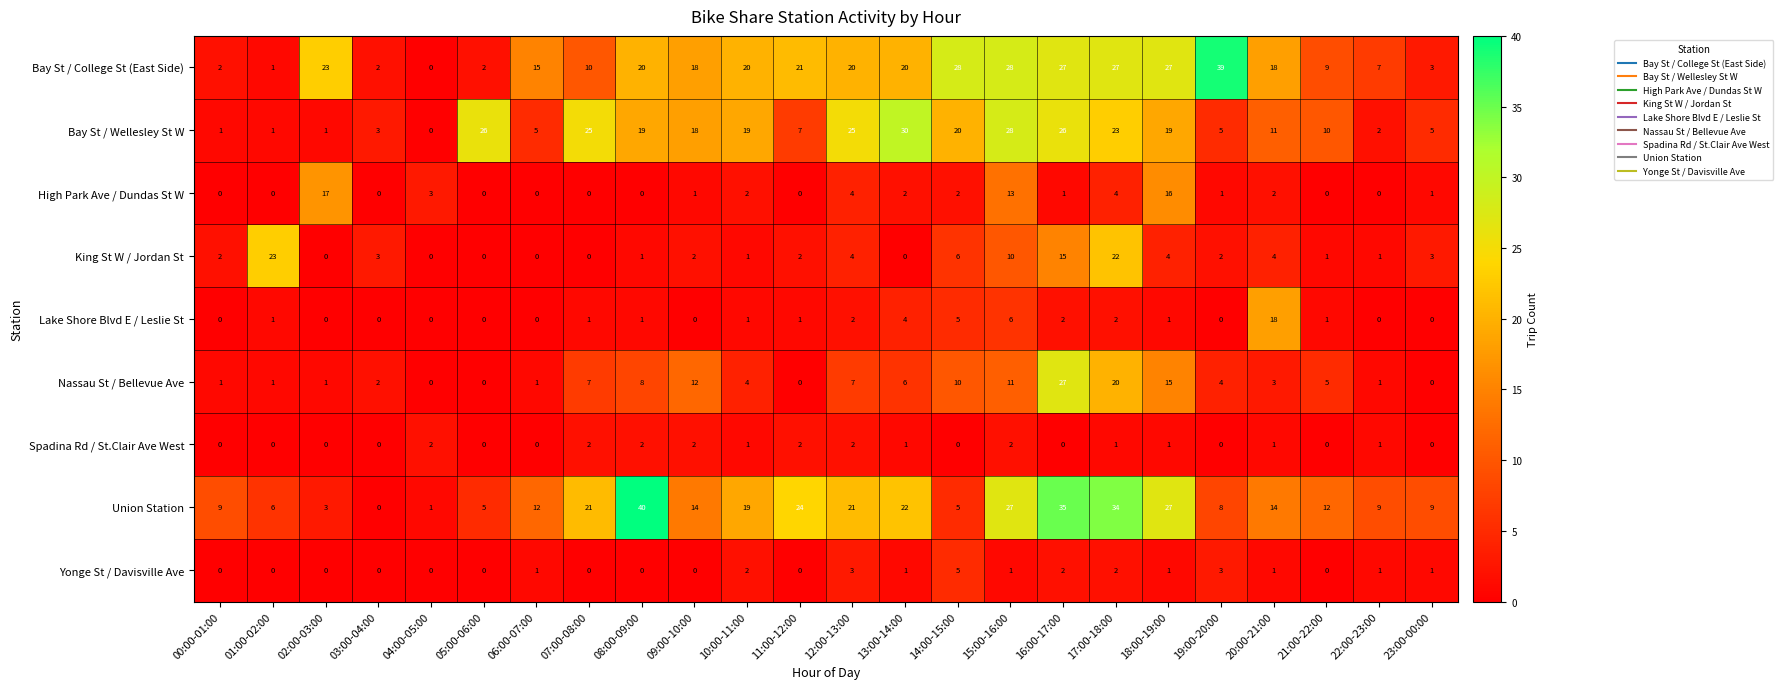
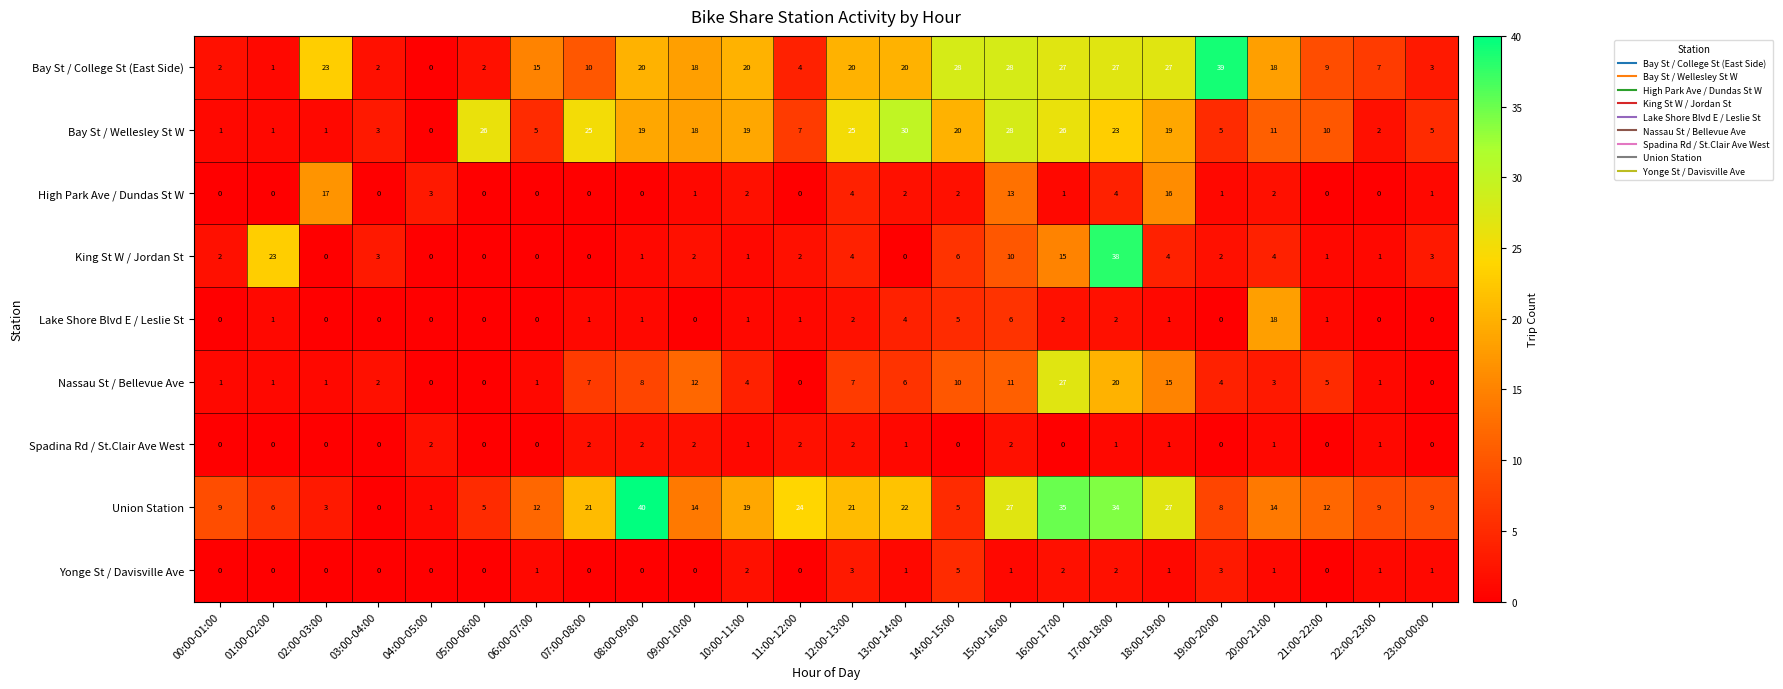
  {
    "Bay St / College St (East Side)": {
      "00:00-01:00": 2,
      "01:00-02:00": 1,
      "02:00-03:00": 23,
      "03:00-04:00": 2,
      "04:00-05:00": 0,
      "05:00-06:00": 2,
      "06:00-07:00": 15,
      "07:00-08:00": 10,
      "08:00-09:00": 20,
      "09:00-10:00": 18,
      "10:00-11:00": 20,
-     "11:00-12:00": 21,
+     "11:00-12:00": 4,
      "12:00-13:00": 20,
      "13:00-14:00": 20,
      "14:00-15:00": 28,
      "15:00-16:00": 28,
      "16:00-17:00": 27,
      "17:00-18:00": 27,
      "18:00-19:00": 27,
      "19:00-20:00": 39,
      "20:00-21:00": 18,
      "21:00-22:00": 9,
      "22:00-23:00": 7,
      "23:00-00:00": 3
    },
    "King St W / Jordan St": {
      "00:00-01:00": 2,
      "01:00-02:00": 23,
      "02:00-03:00": 0,
      "03:00-04:00": 3,
      "04:00-05:00": 0,
      "05:00-06:00": 0,
      "06:00-07:00": 0,
      "07:00-08:00": 0,
      "08:00-09:00": 1,
      "09:00-10:00": 2,
      "10:00-11:00": 1,
      "11:00-12:00": 2,
      "12:00-13:00": 4,
      "13:00-14:00": 0,
      "14:00-15:00": 6,
      "15:00-16:00": 10,
      "16:00-17:00": 15,
-     "17:00-18:00": 22,
+     "17:00-18:00": 38,
      "18:00-19:00": 4,
      "19:00-20:00": 2,
      "20:00-21:00": 4,
      "21:00-22:00": 1,
      "22:00-23:00": 1,
      "23:00-00:00": 3
    }
  }
